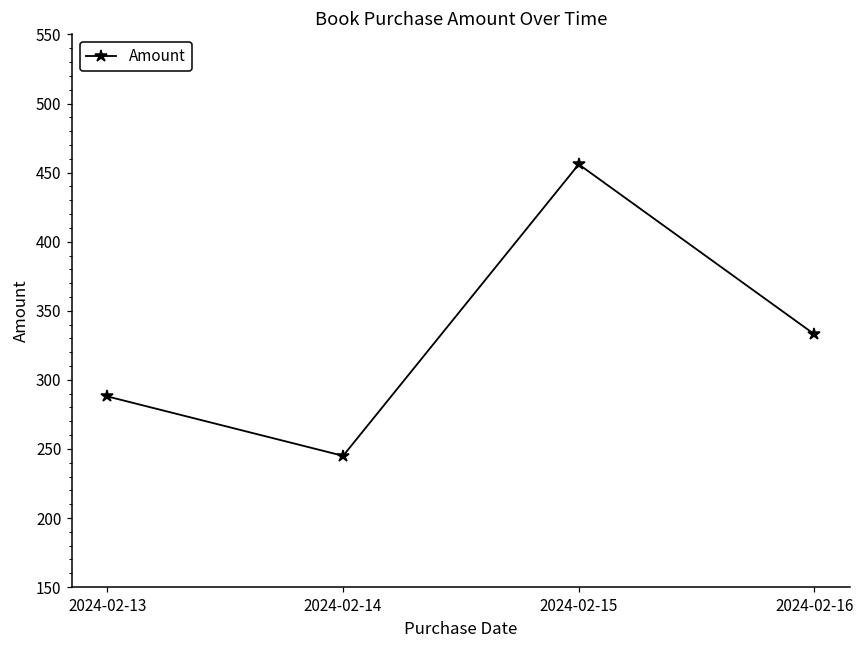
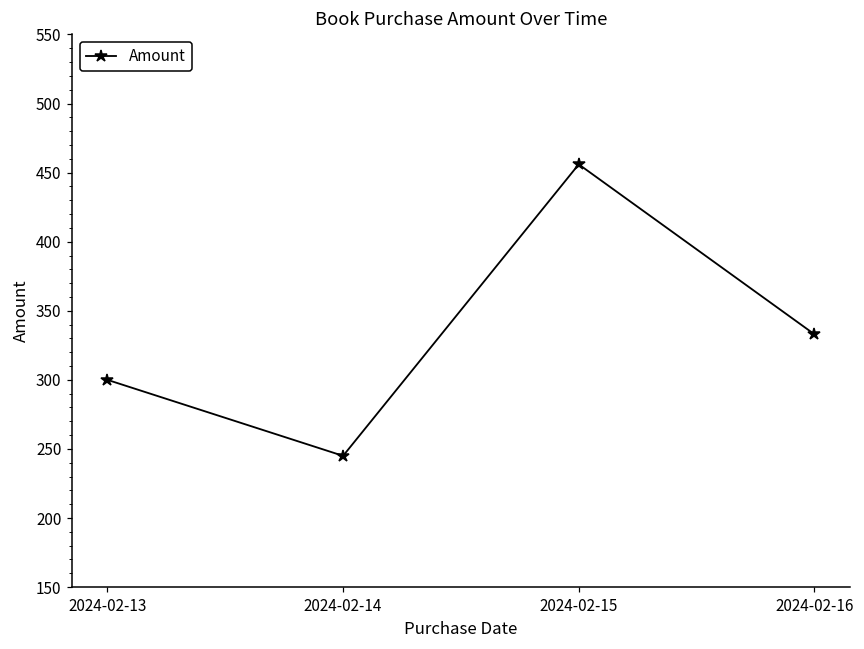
  {
-   "2024-02-13": 288,
+   "2024-02-13": 300,
    "2024-02-14": 245,
    "2024-02-15": 456,
    "2024-02-16": 333
  }
